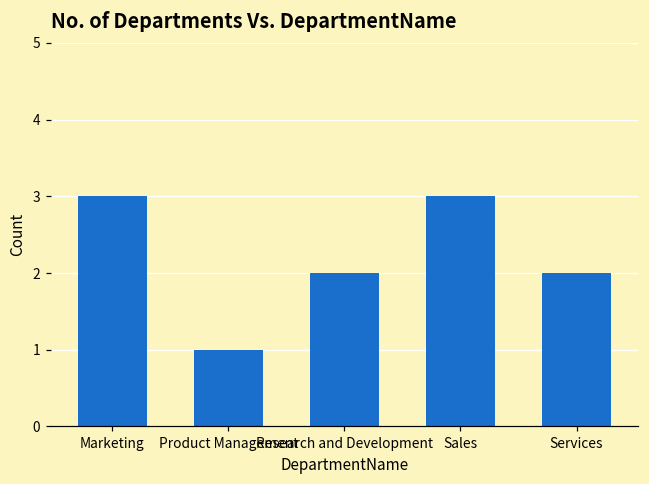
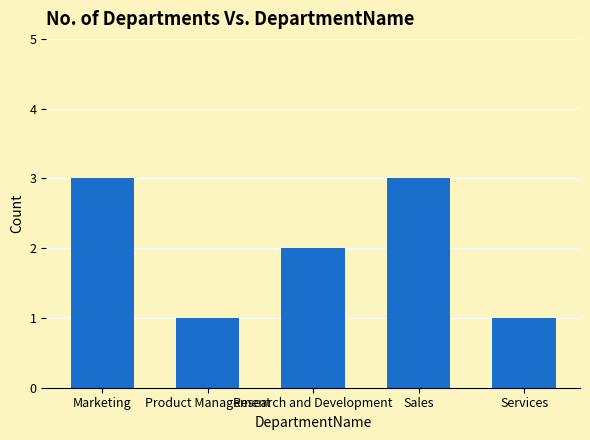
  {
    "Marketing": 3,
    "Sales": 3,
-   "Services": 2
+   "Services": 1
  }
